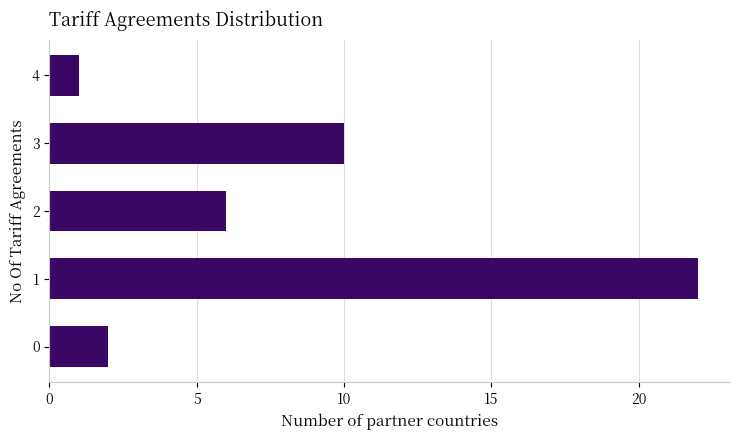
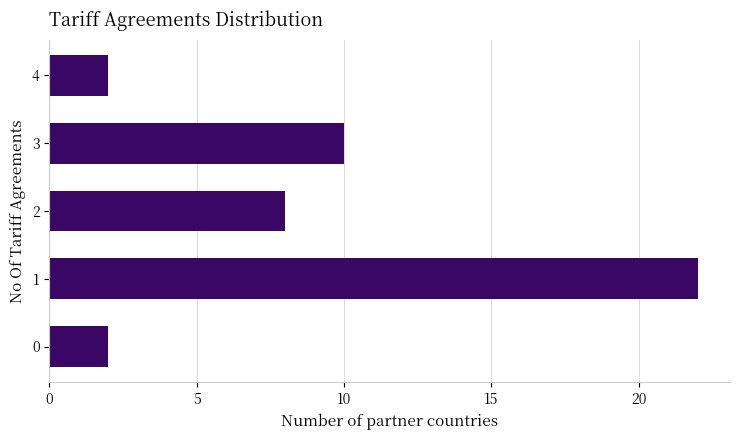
  {
-   "4": 1,
+   "4": 2,
    "3": 10,
-   "2": 6,
+   "2": 8,
    "1": 22,
    "0": 2
  }
